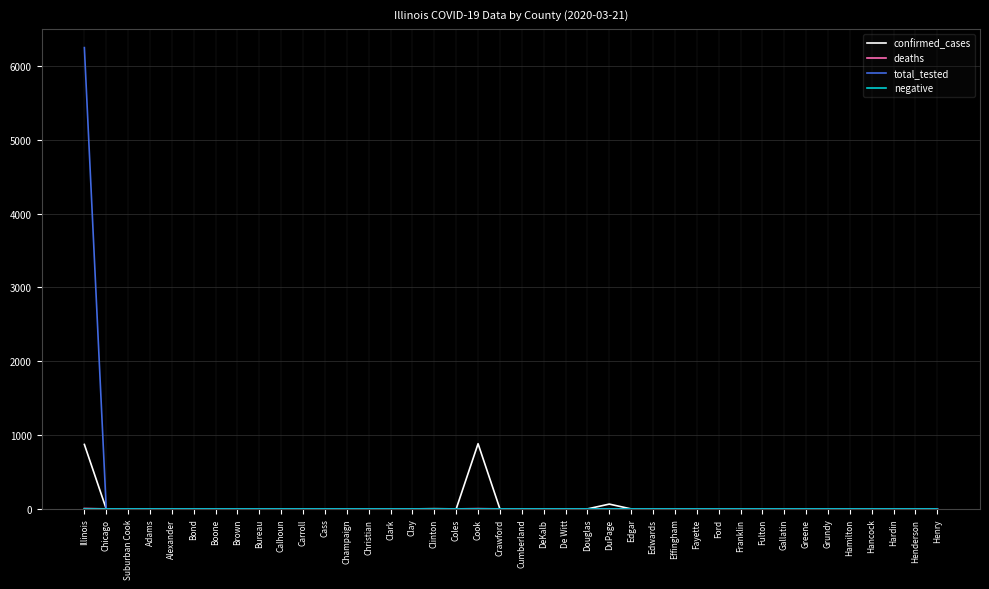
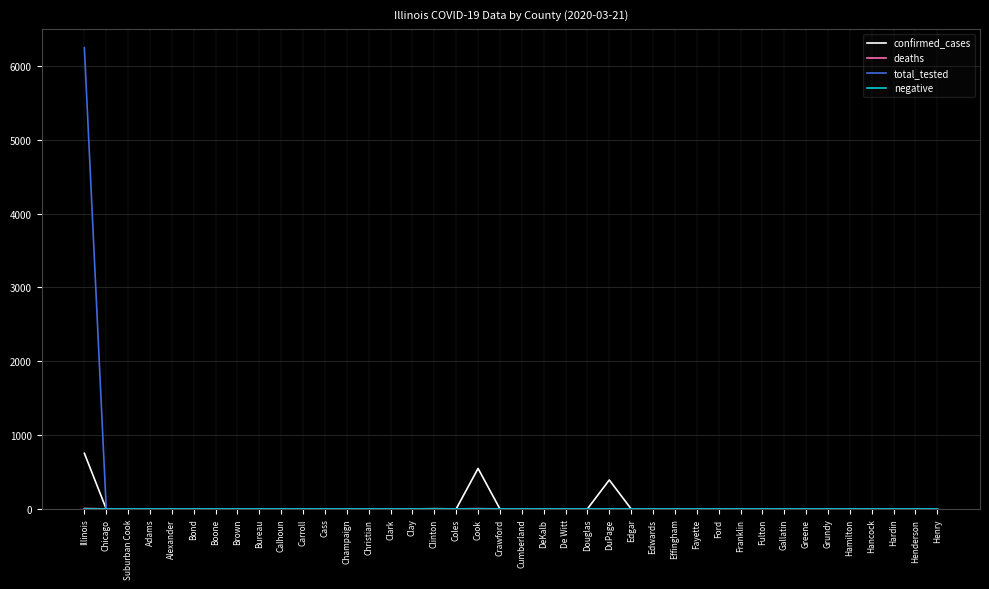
  {
    "confirmed_cases": {
-     "Illinois": 900,
-     "Cook": 900,
-     "DuPage": 100
+     "Illinois": 800,
+     "Cook": 500,
+     "DuPage": 400
    },
    "negative": {
      "Illinois": 0
    },
    "total_tested": {
      "Illinois": 6200
    }
  }
